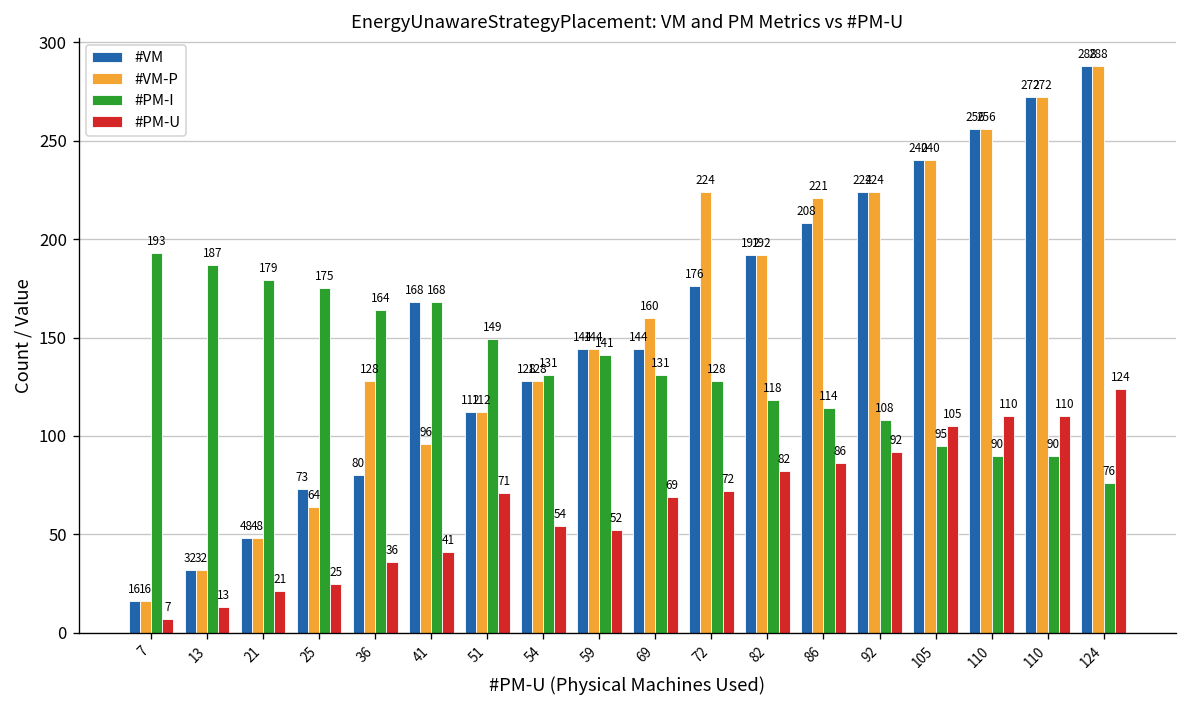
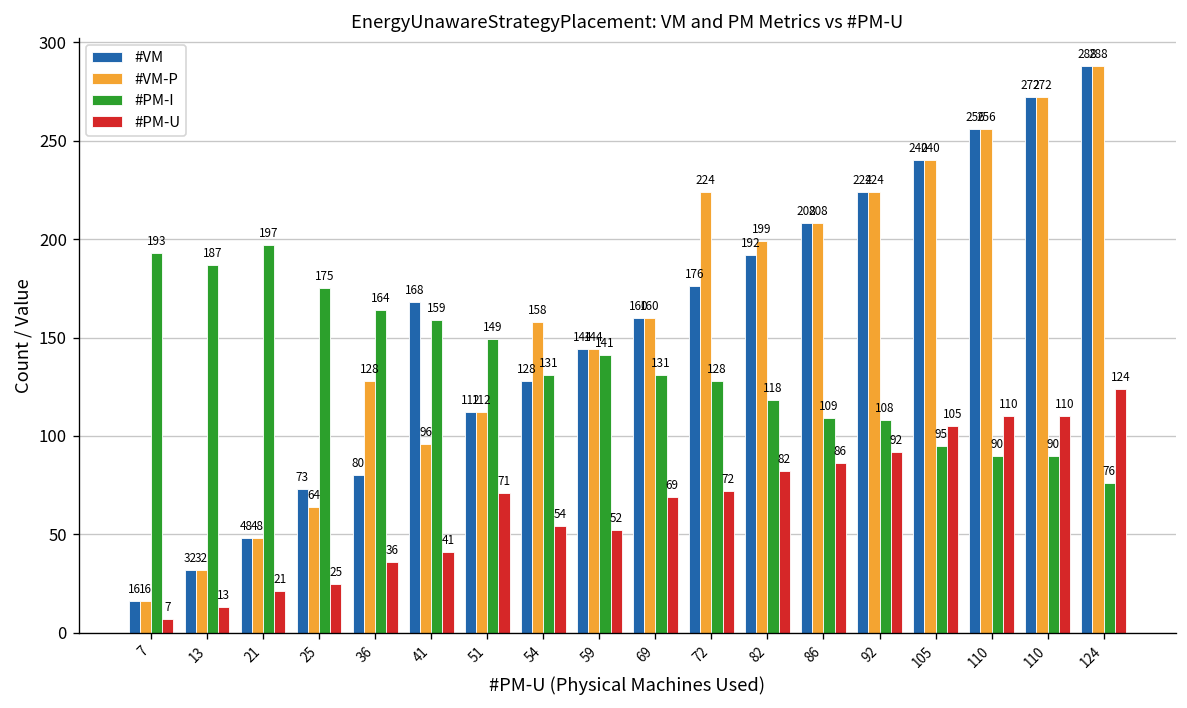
  {
    "#VM": {
      "13": 32,
      "25": 73,
      "36": 80,
      "41": 168,
      "54": 128,
-     "69": 144,
+     "69": 160,
      "72": 176,
      "82": 192
    },
    "#VM-P": {
      "13": 32,
      "25": 64,
      "36": 128,
      "41": 96,
-     "54": 128,
+     "54": 158,
      "72": 224,
-     "82": 192,
-     "86": 221
+     "82": 199,
+     "86": 208
    },
    "#PM-I": {
      "7": 193,
      "13": 187,
-     "21": 179,
+     "21": 197,
      "25": 175,
      "36": 164,
-     "41": 168,
+     "41": 159,
      "51": 149,
      "54": 131,
      "69": 131,
      "72": 128,
      "82": 118,
-     "86": 114,
+     "86": 109,
      "92": 108,
      "105": 95,
      "124": 76
    },
    "#PM-U": {
      "7": 7,
      "13": 13,
      "21": 21,
      "25": 25,
      "36": 36,
      "41": 41,
      "51": 71,
      "54": 54,
      "59": 52,
      "69": 69,
      "72": 72,
      "82": 82,
      "86": 86,
      "92": 92,
      "105": 105,
      "124": 124
    }
  }
